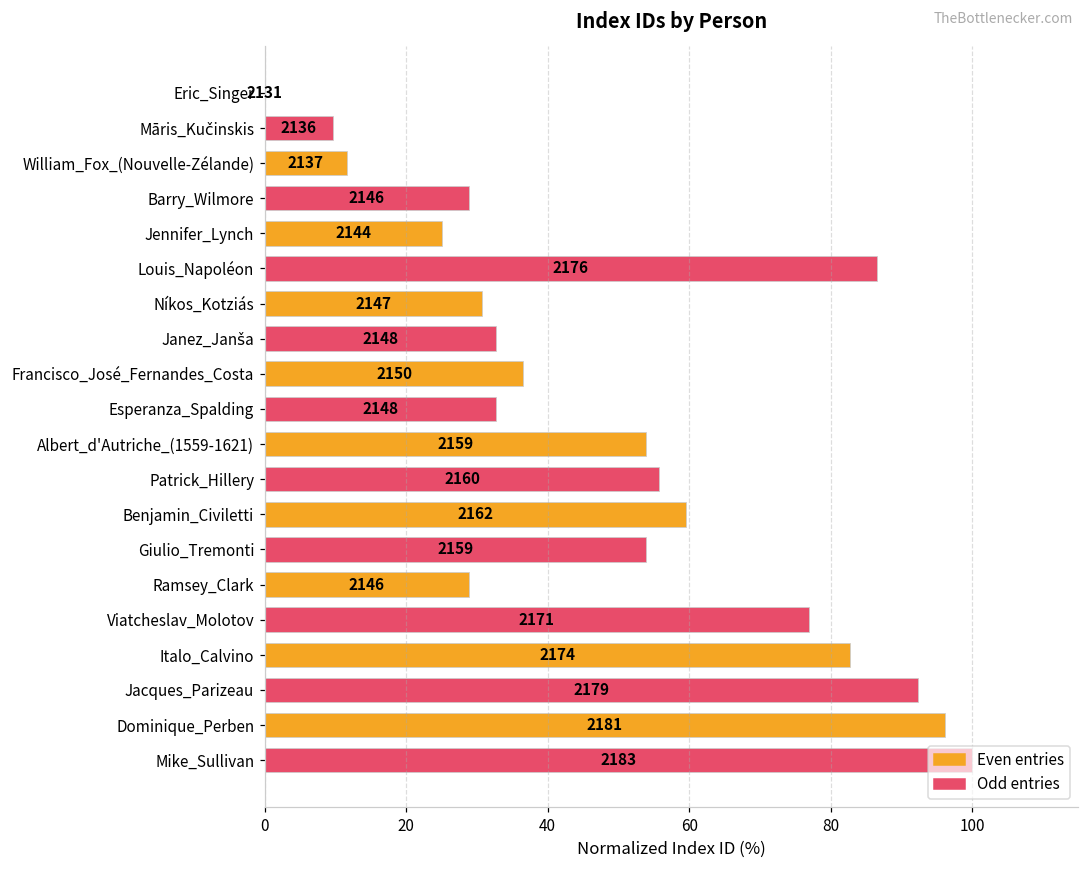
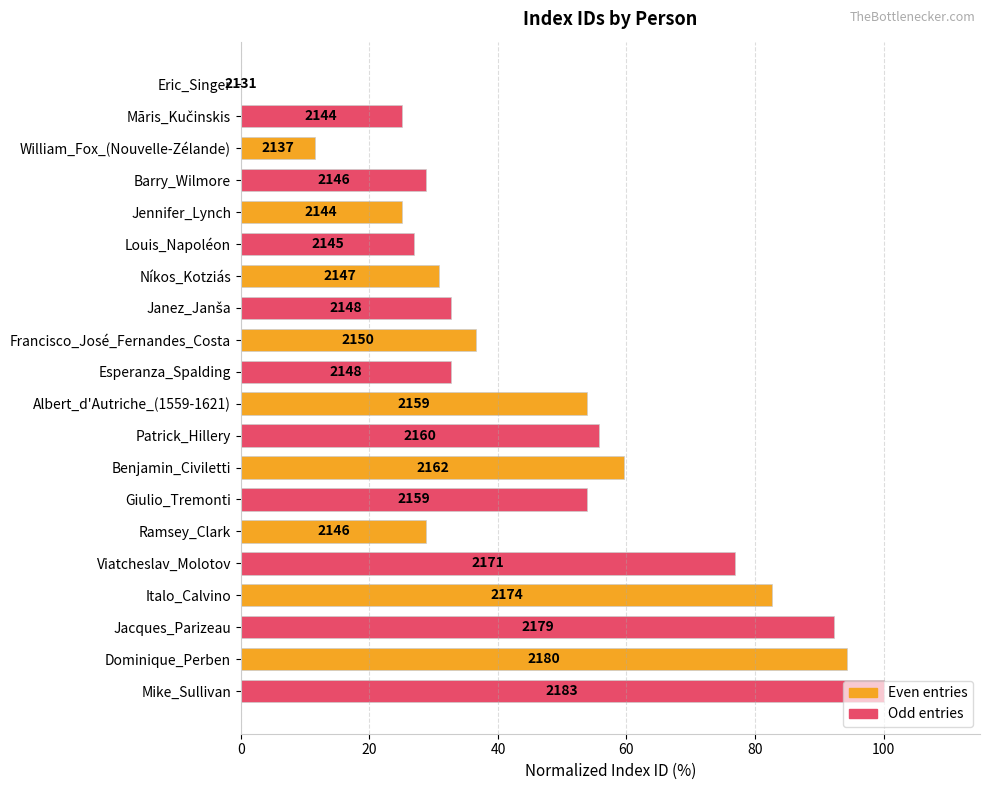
  {
-   "Māris_Kučinskis": 2136,
-   "Louis_Napoléon": 2176,
-   "Dominique_Perben": 2181
+   "Māris_Kučinskis": 2144,
+   "Louis_Napoléon": 2145,
+   "Dominique_Perben": 2180
  }
